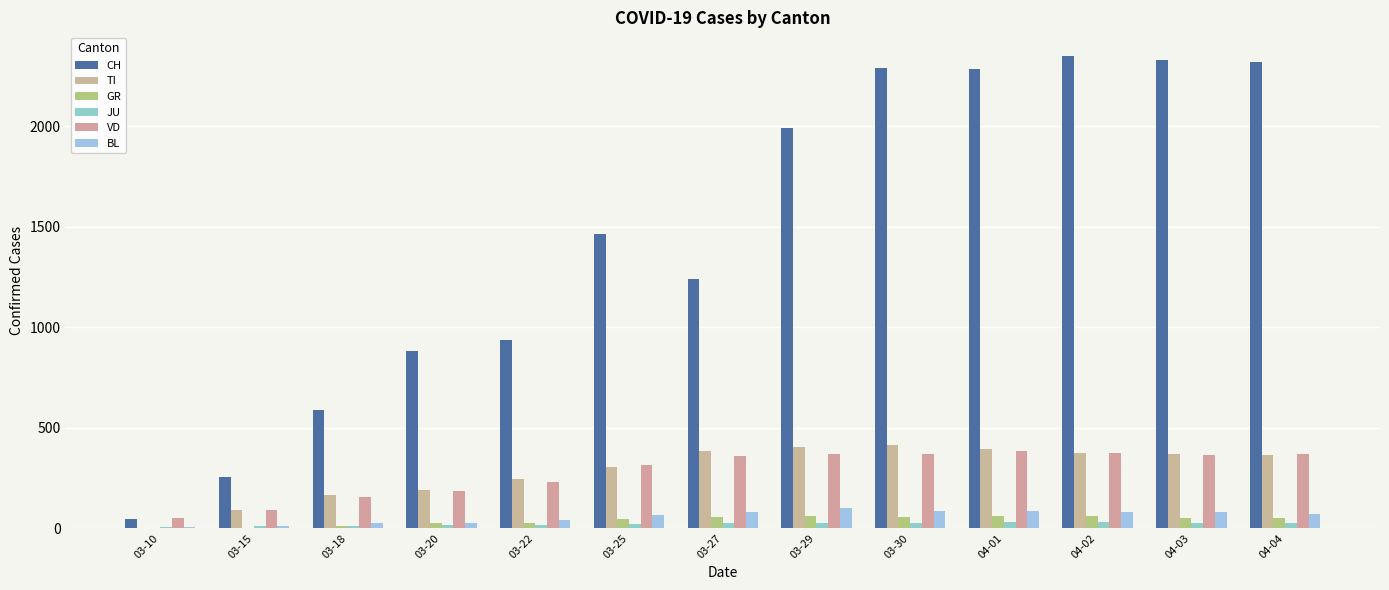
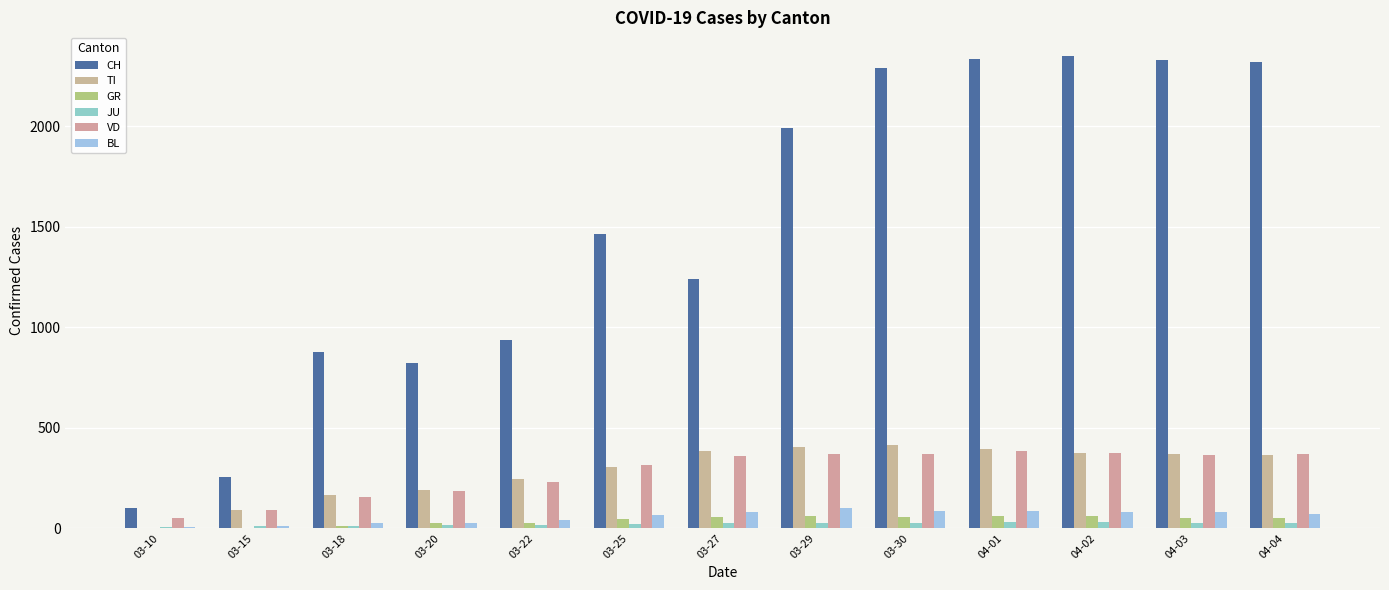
  {
    "CH": {
-     "03-10": 50,
+     "03-10": 100,
      "03-15": 260,
-     "03-18": 590,
-     "03-20": 880,
+     "03-18": 880,
+     "03-20": 820,
      "03-22": 940,
      "03-25": 1470,
      "03-27": 1240,
      "03-29": 1990,
      "03-30": 2290,
-     "04-01": 2290,
+     "04-01": 2340,
      "04-02": 2350,
      "04-03": 2330,
      "04-04": 2320
    }
  }
